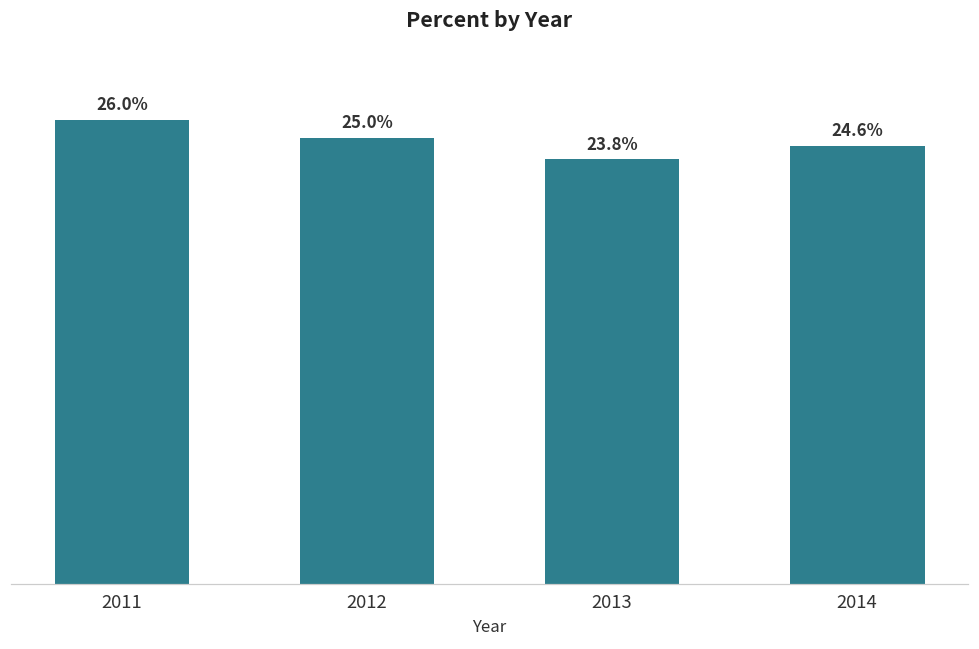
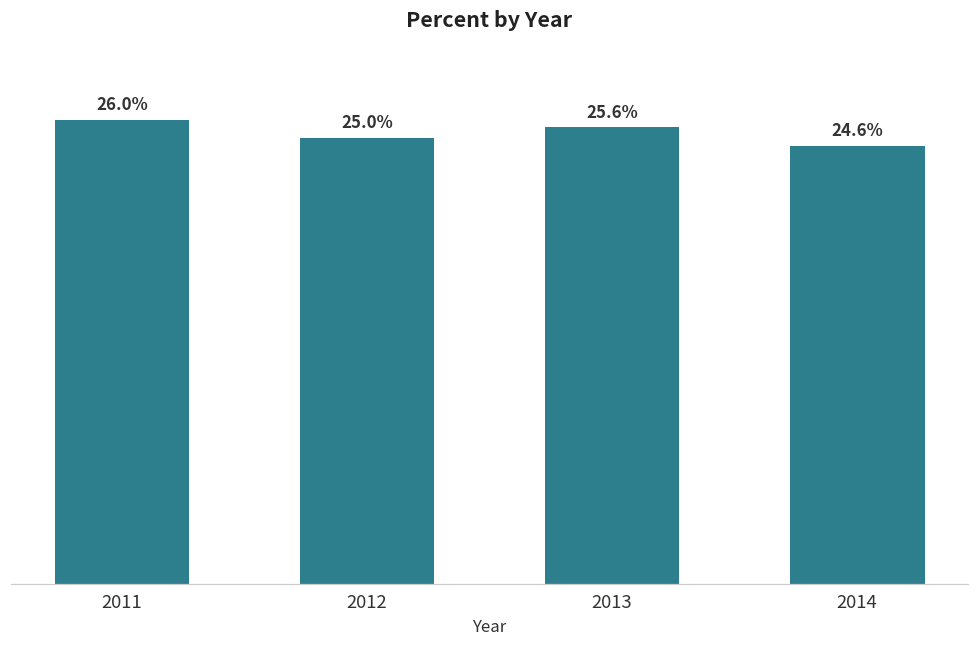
  {
    "2011": "26.0%",
    "2012": "25.0%",
-   "2013": "23.8%",
+   "2013": "25.6%",
    "2014": "24.6%"
  }
